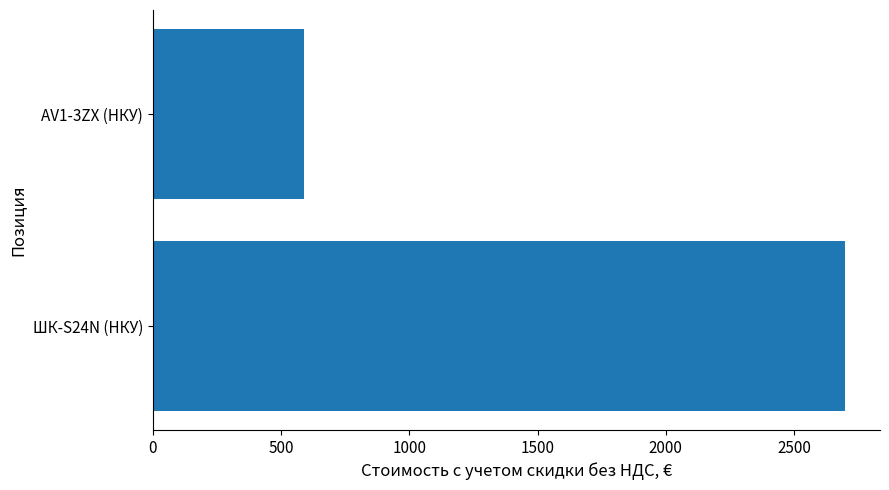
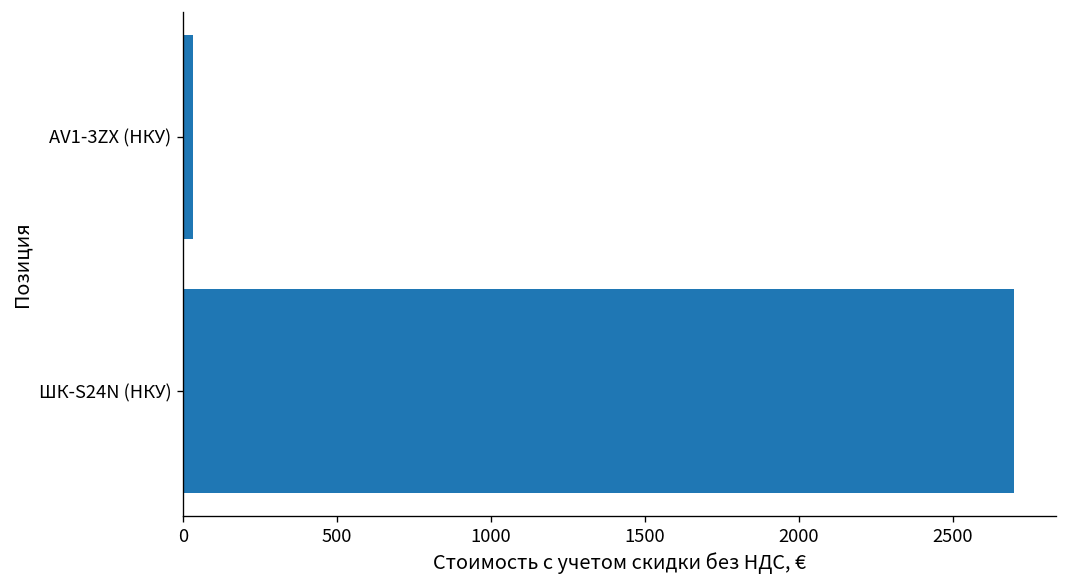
  {
-   "AV1-3ZX (НКУ)": 590,
+   "AV1-3ZX (НКУ)": 30,
    "ШК-S24N (НКУ)": 2700
  }
